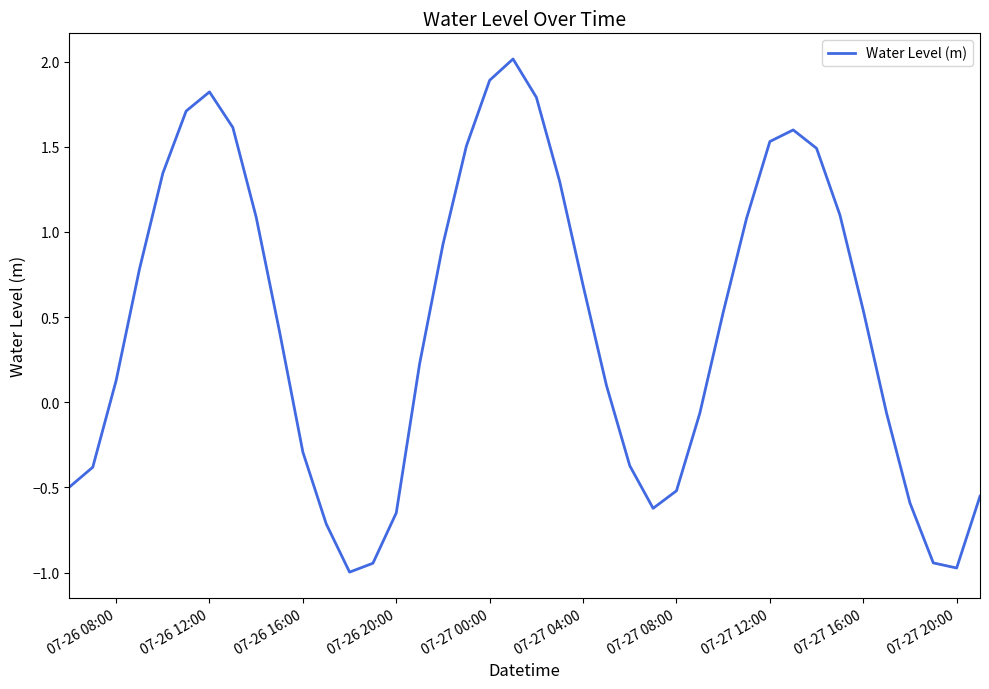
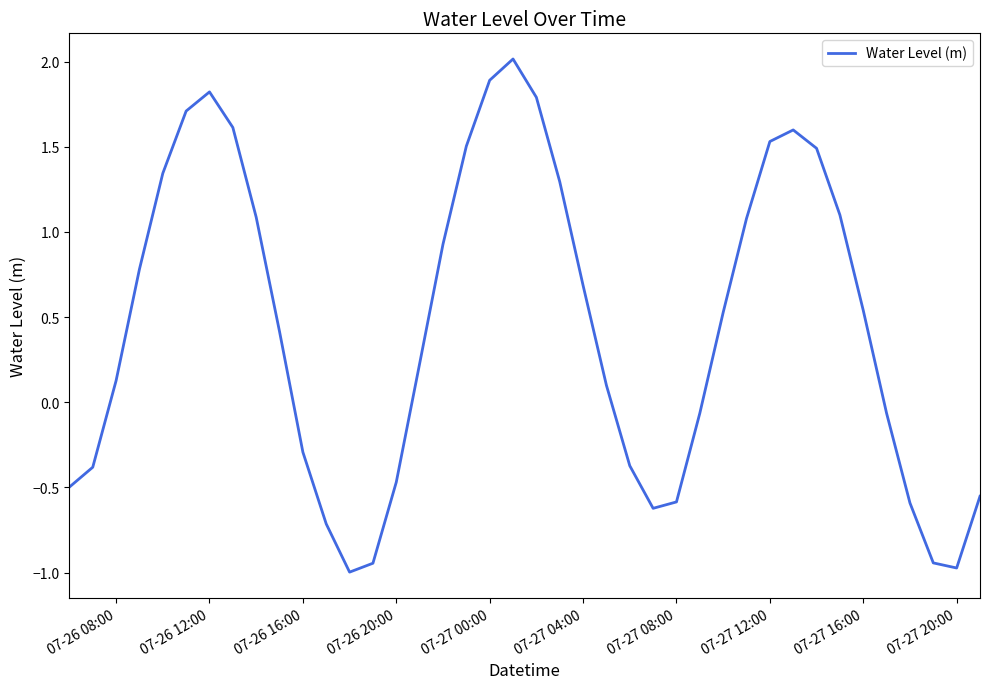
  {
    "07-26 08:00": 0.13,
    "07-26 12:00": 1.82,
    "07-26 16:00": -0.29,
-   "07-26 20:00": -0.65,
+   "07-26 20:00": -0.47,
    "07-27 00:00": 1.89,
    "07-27 04:00": 0.69,
-   "07-27 08:00": -0.52,
+   "07-27 08:00": -0.59,
    "07-27 12:00": 1.53,
    "07-27 16:00": 0.54,
    "07-27 20:00": -0.97
  }
